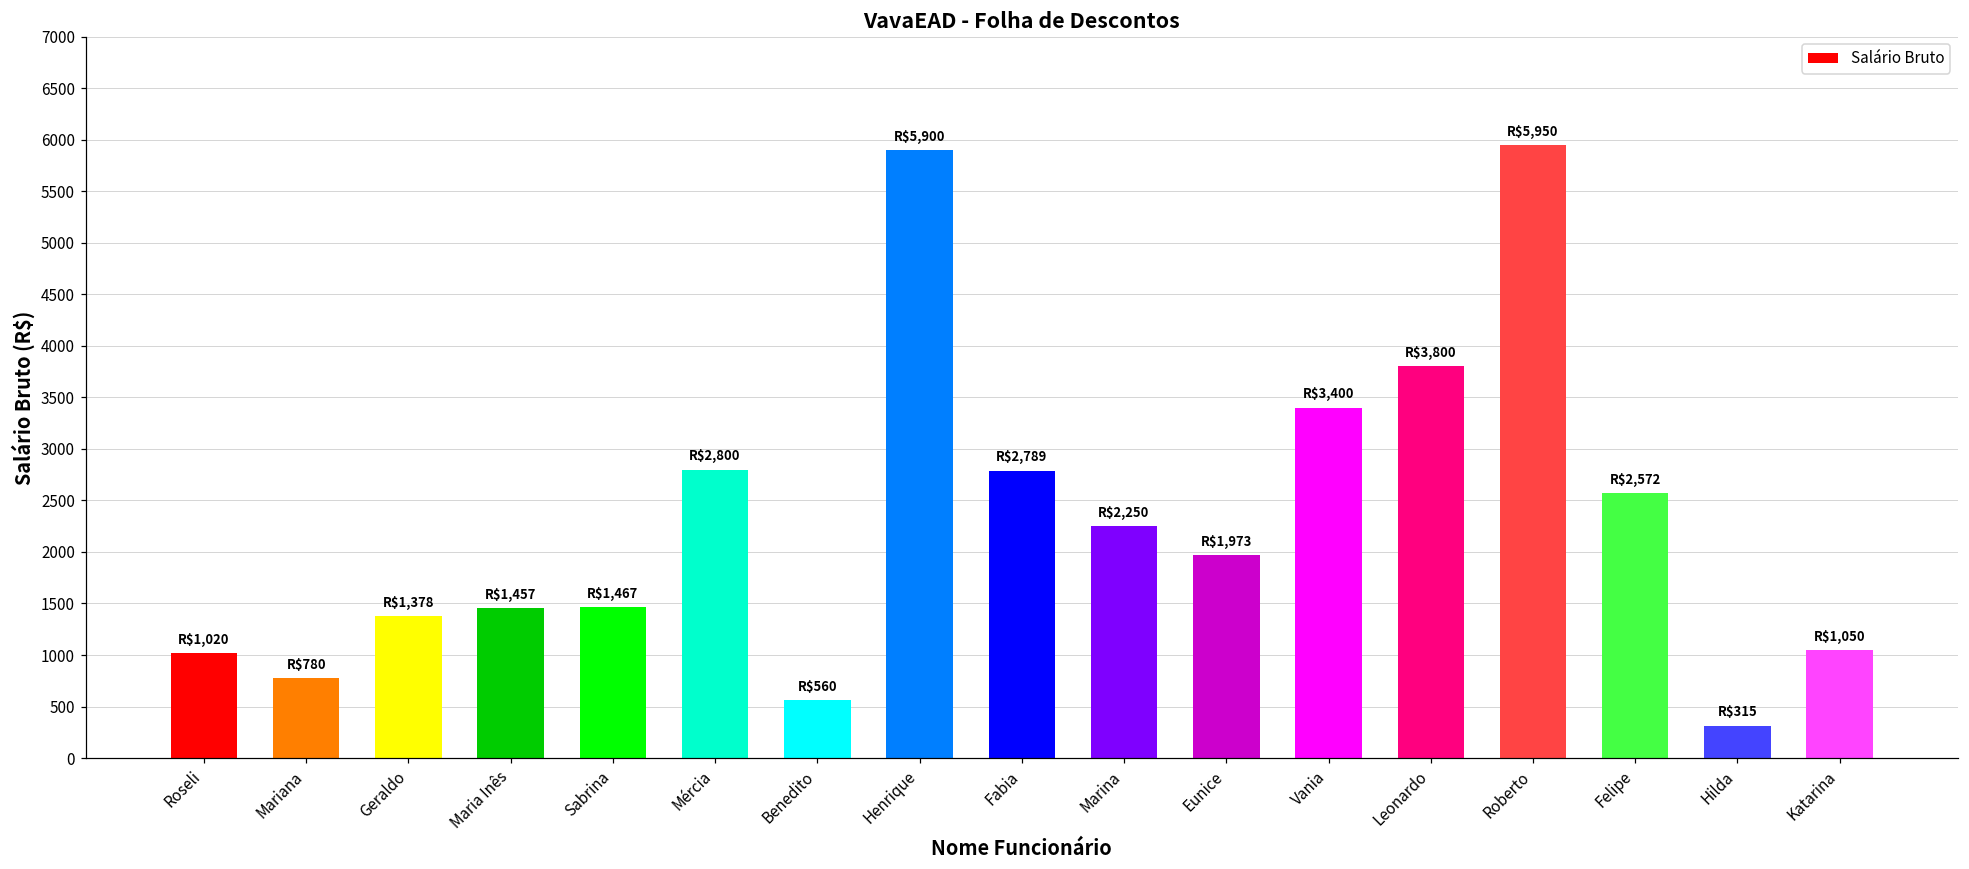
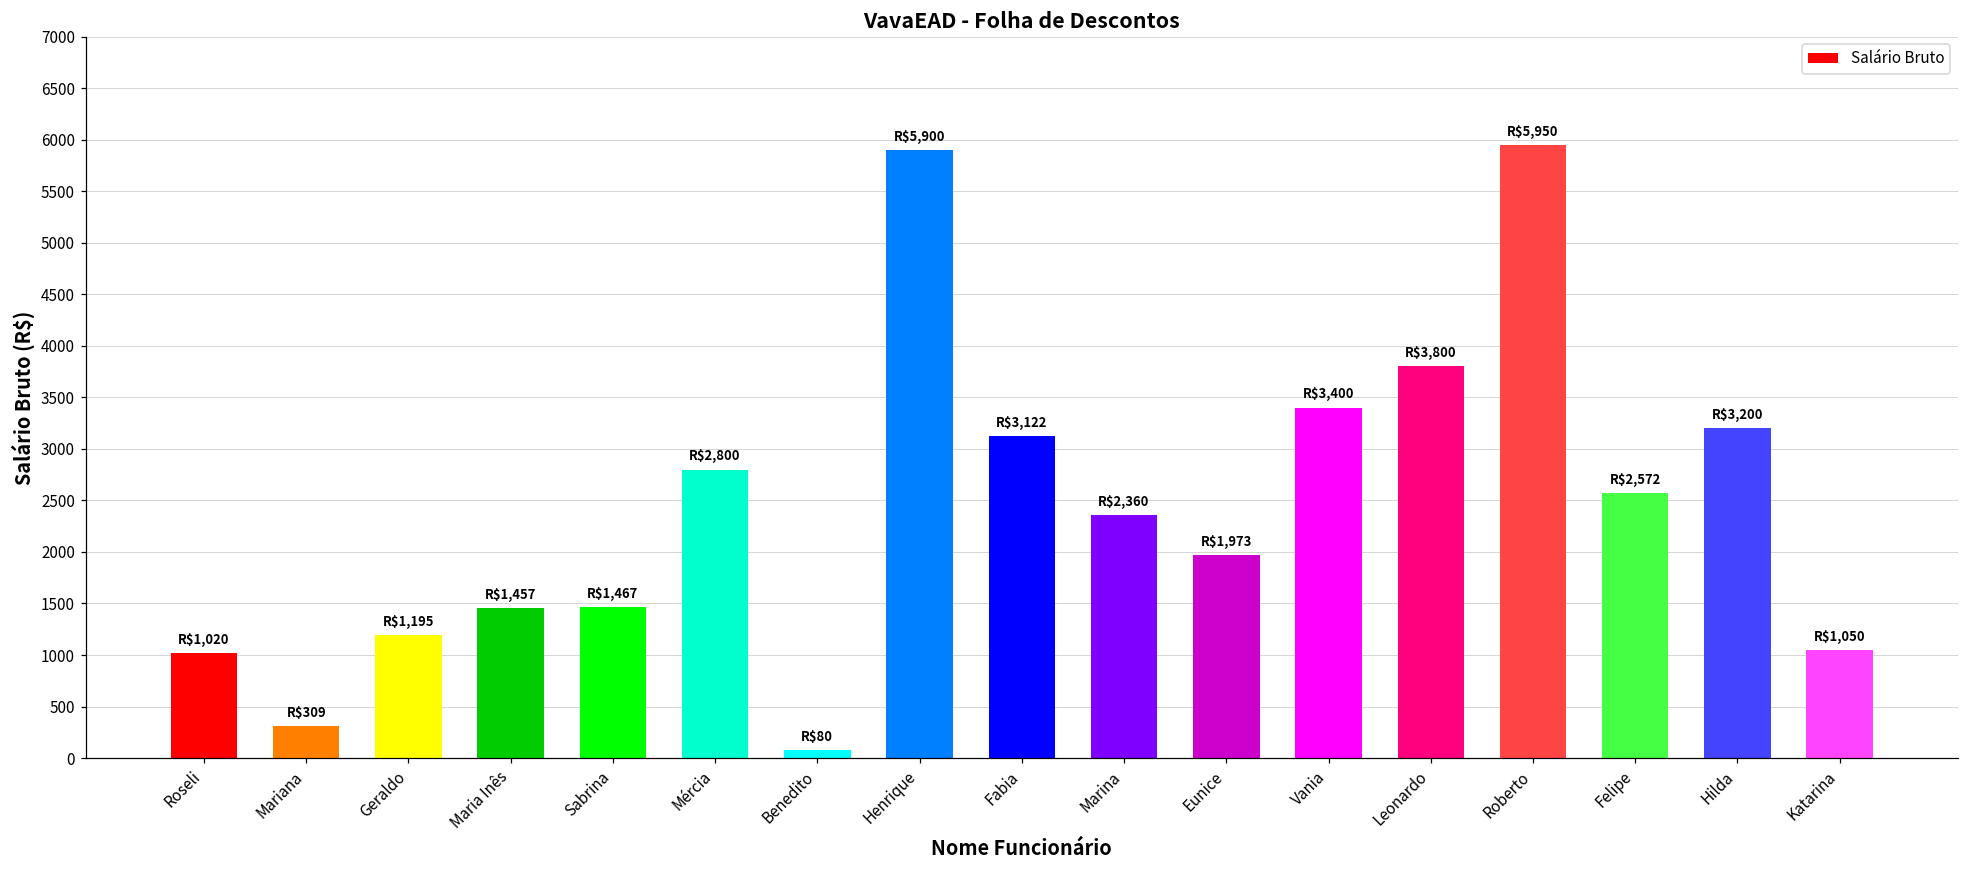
  {
    "Roseli": "$1,020",
-   "Mariana": "$780",
-   "Geraldo": "$1,378",
+   "Mariana": "$309",
+   "Geraldo": "$1,195",
    "Maria Inês": "$1,457",
    "Sabrina": "$1,467",
    "Mércia": "$2,800",
-   "Benedito": "$560",
+   "Benedito": "$80",
    "Henrique": "$5,900",
-   "Fabia": "$2,789",
-   "Marina": "$2,250",
+   "Fabia": "$3,122",
+   "Marina": "$2,360",
    "Eunice": "$1,973",
    "Vania": "$3,400",
    "Leonardo": "$3,800",
    "Roberto": "$5,950",
    "Felipe": "$2,572",
-   "Hilda": "$315",
+   "Hilda": "$3,200",
    "Katarina": "$1,050"
  }
